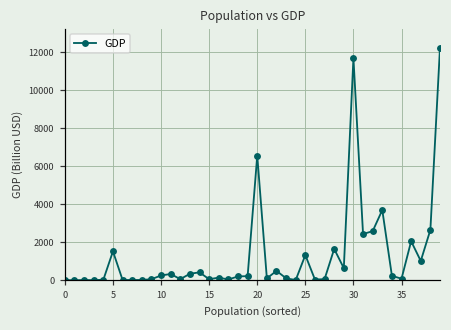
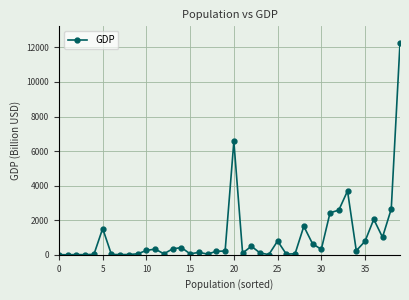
  {
    "0": 0,
    "5": 1500,
    "10": 300,
    "15": 100,
    "20": 6600,
-   "25": 1300,
-   "30": 11700,
-   "35": 100
+   "25": 800,
+   "30": 300,
+   "35": 800
  }
